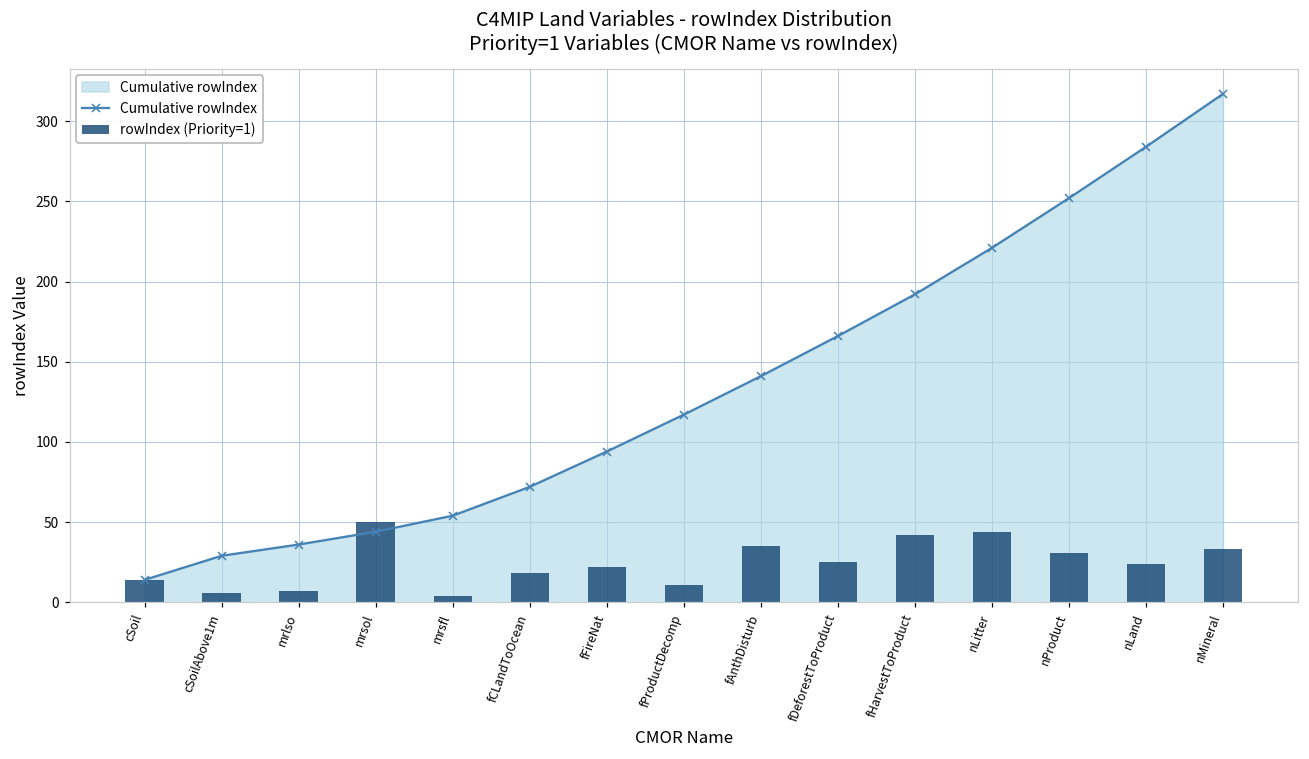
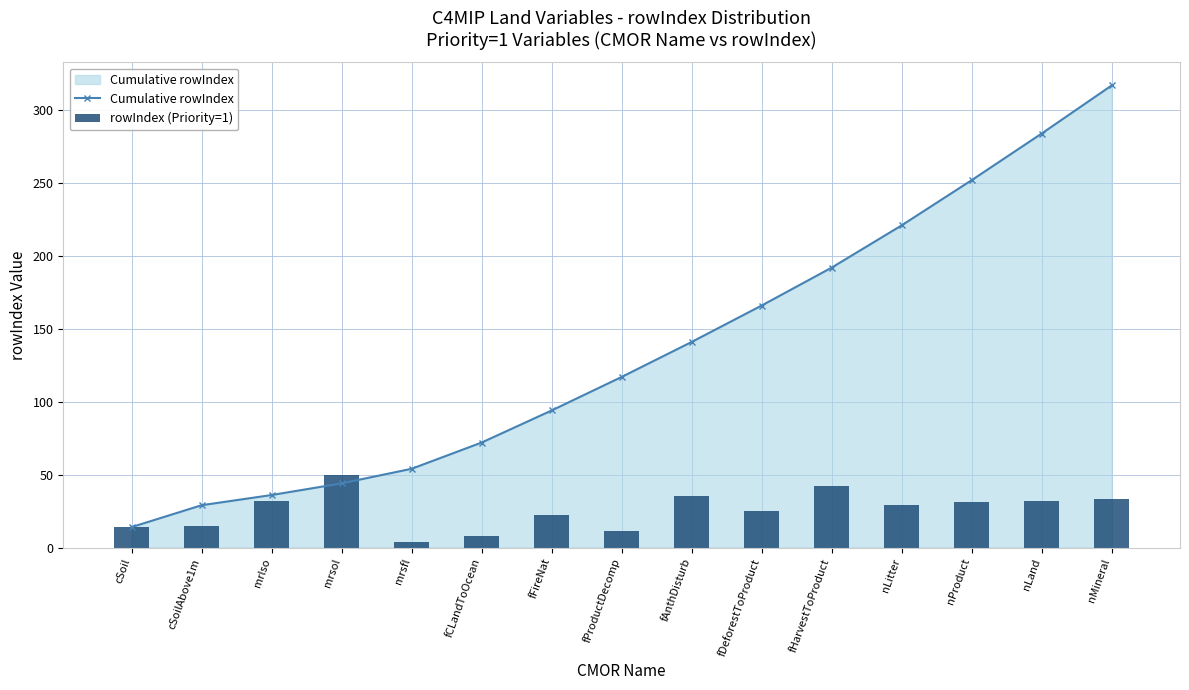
  {
    "rowIndex (Priority=1)": {
      "cSoil": 14,
-     "cSoilAbove1m": 6,
-     "mrlso": 7,
+     "cSoilAbove1m": 15,
+     "mrlso": 32,
      "mrsol": 50,
      "mrsfl": 4,
-     "fCLandToOcean": 18,
+     "fCLandToOcean": 8,
      "fFireNat": 22,
      "fProductDecomp": 11,
      "fAnthDisturb": 35,
      "fDeforestToProduct": 25,
      "fHarvestToProduct": 42,
-     "nLitter": 44,
+     "nLitter": 29,
      "nProduct": 31,
-     "nLand": 24,
+     "nLand": 32,
      "nMineral": 33
    }
  }
